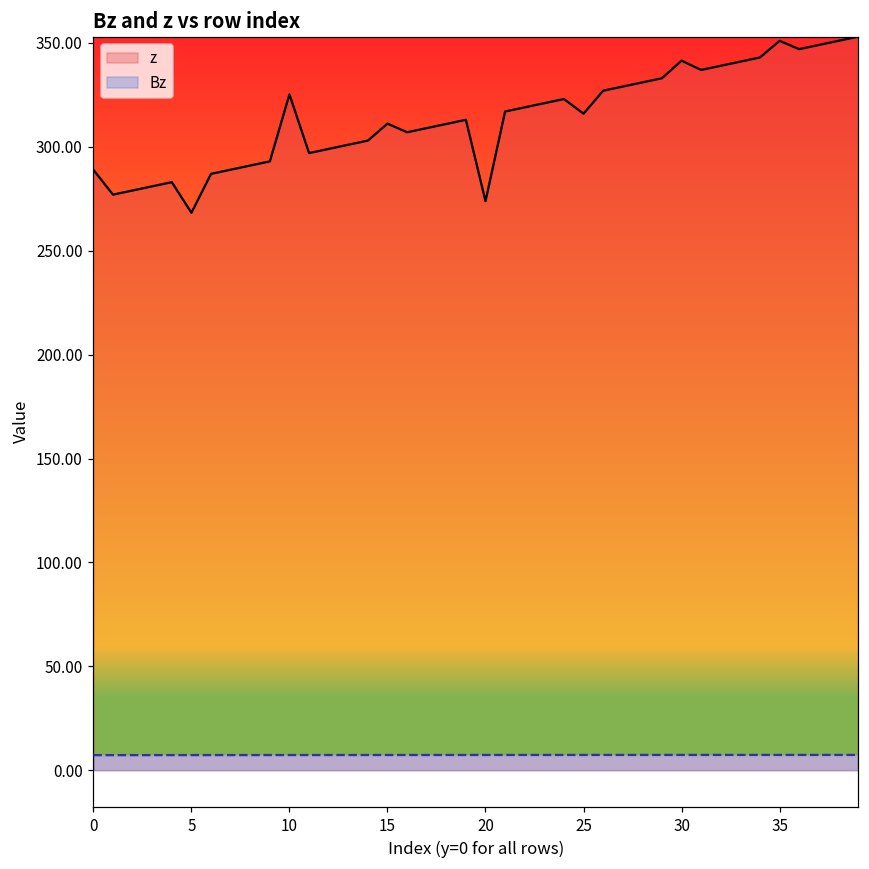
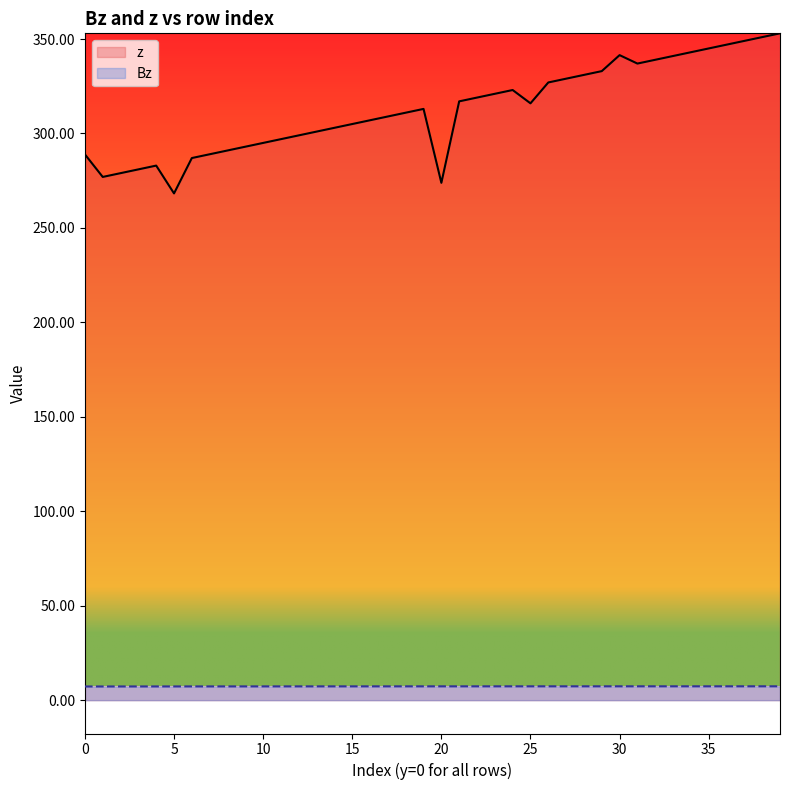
  {
    "z": {
      "0": 289,
      "5": 268,
-     "10": 325,
-     "15": 311,
+     "10": 295,
+     "15": 305,
      "20": 274,
      "25": 316,
      "30": 341,
-     "35": 351
+     "35": 345
    },
    "Bz": {
      "0": 7,
      "5": 7,
      "10": 7,
      "15": 7,
      "20": 7,
      "25": 7,
      "30": 7,
      "35": 7
    }
  }
